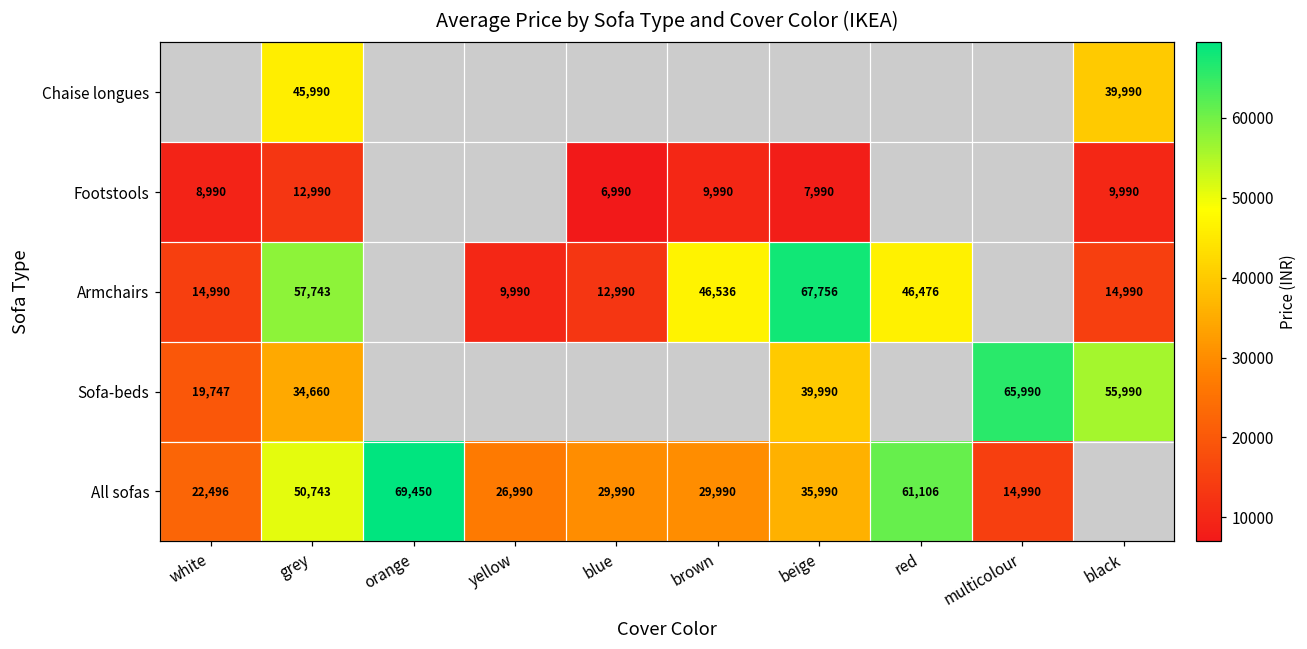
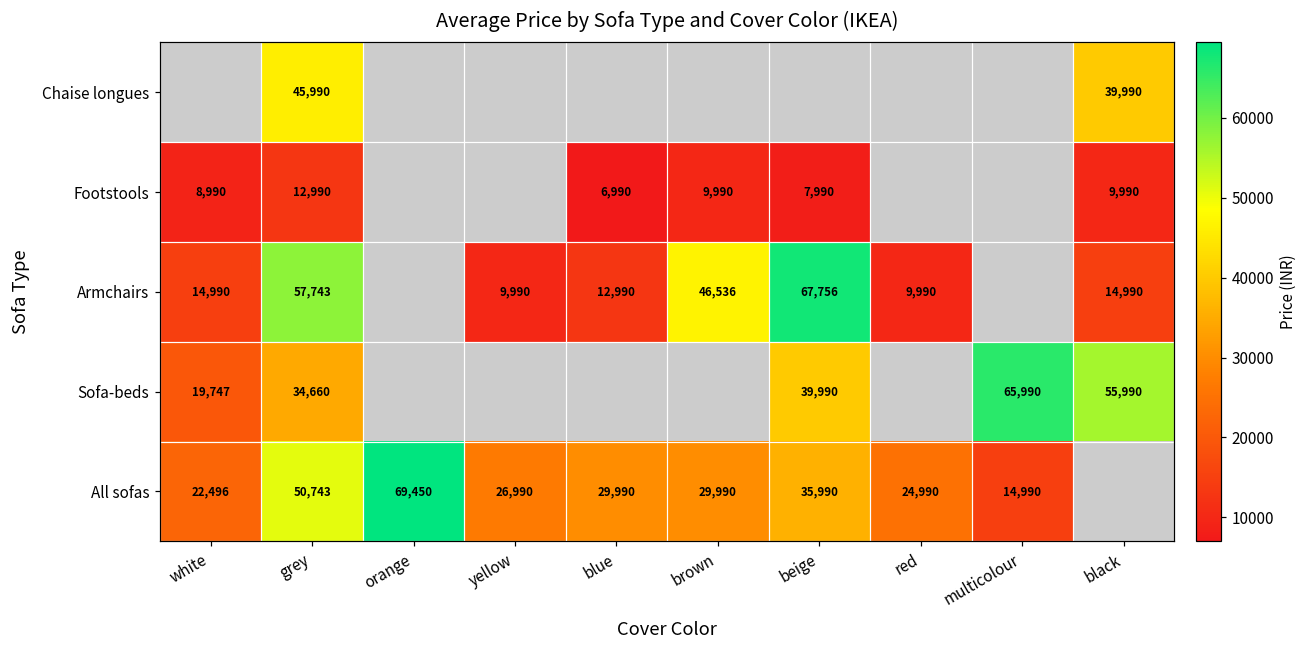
  {
    "Chaise longues": {
      "grey": "45,990",
      "black": "39,990"
    },
    "Footstools": {
      "white": "8,990",
      "grey": "12,990",
      "blue": "6,990",
      "brown": "9,990",
      "beige": "7,990",
      "black": "9,990"
    },
    "Armchairs": {
      "white": "14,990",
      "grey": "57,743",
      "yellow": "9,990",
      "blue": "12,990",
      "brown": "46,536",
      "beige": "67,756",
-     "red": "46,476",
+     "red": "9,990",
      "black": "14,990"
    },
    "Sofa-beds": {
      "white": "19,747",
      "grey": "34,660",
      "beige": "39,990",
      "multicolour": "65,990",
      "black": "55,990"
    },
    "All sofas": {
      "white": "22,496",
      "grey": "50,743",
      "orange": "69,450",
      "yellow": "26,990",
      "blue": "29,990",
      "brown": "29,990",
      "beige": "35,990",
-     "red": "61,106",
+     "red": "24,990",
      "multicolour": "14,990"
    }
  }
